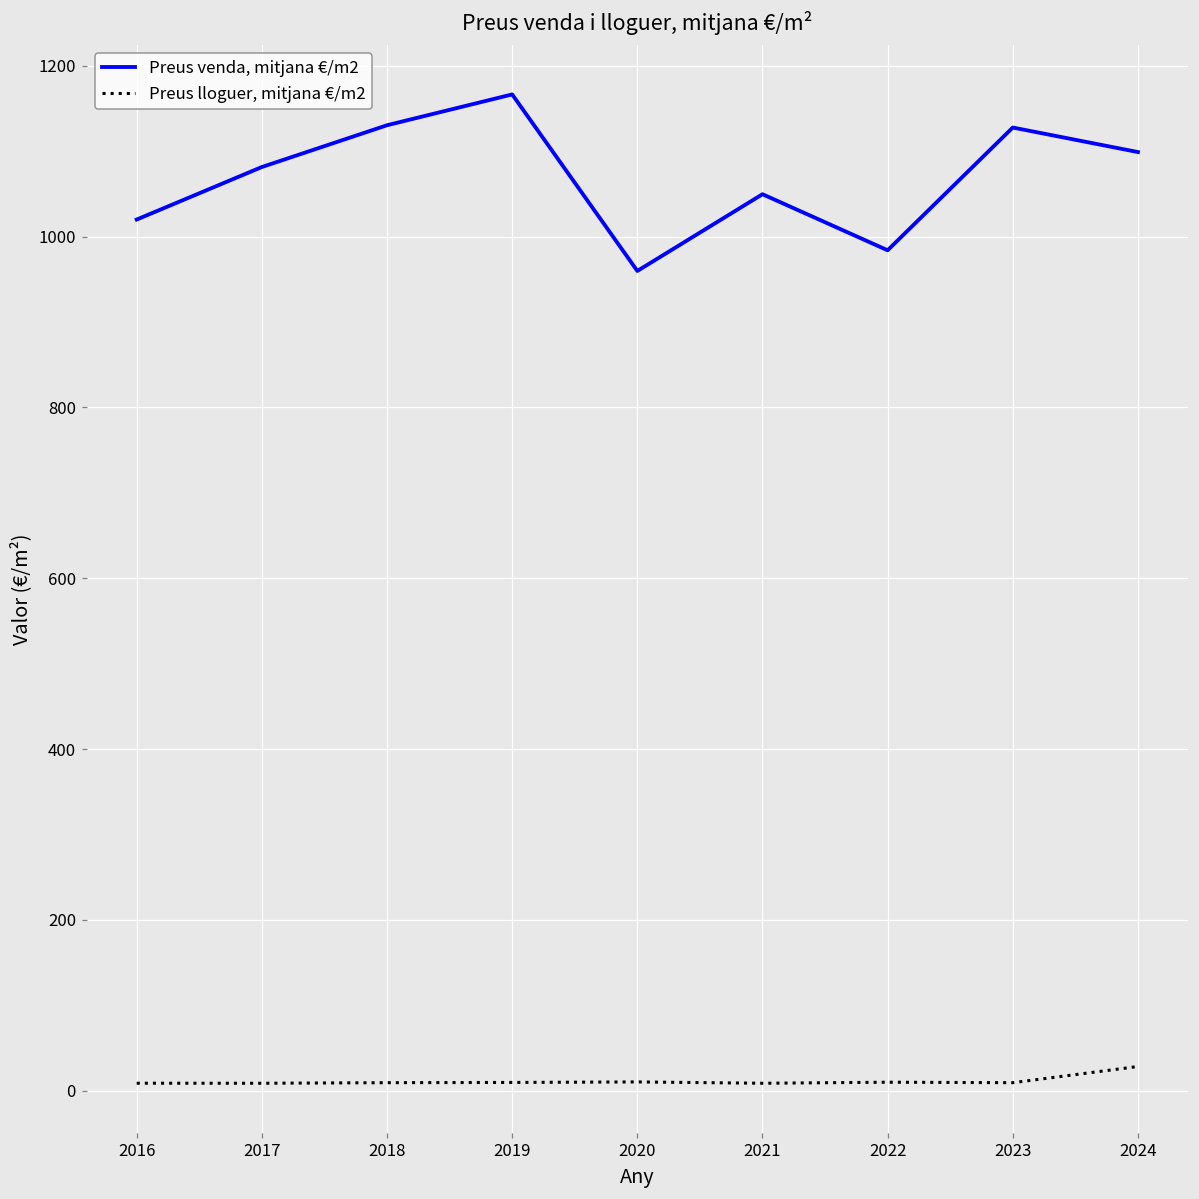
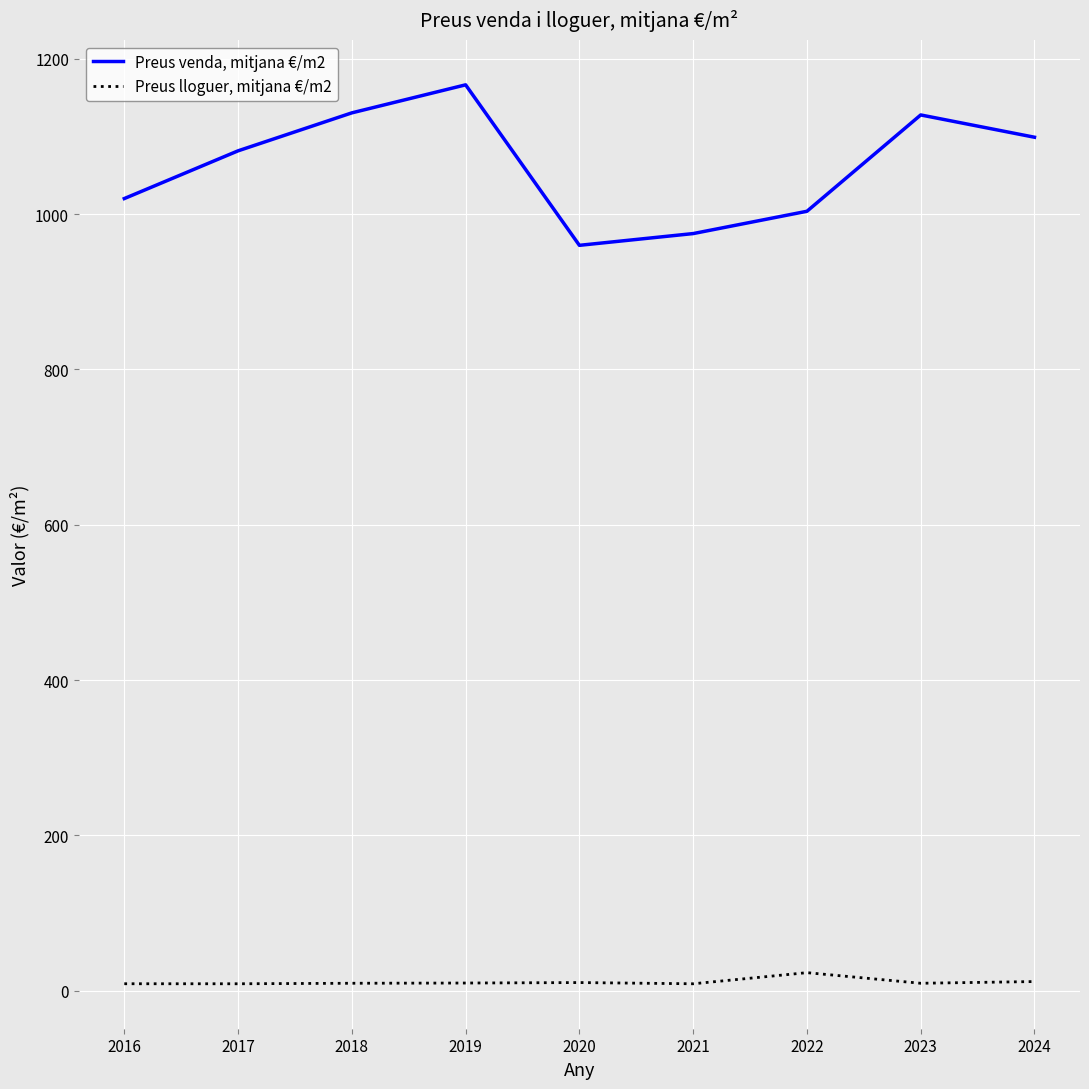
  {
    "Preus venda, mitjana €/m2": {
      "2016": 1020,
      "2017": 1080,
      "2018": 1130,
      "2019": 1170,
      "2020": 960,
-     "2021": 1050,
-     "2022": 980,
+     "2021": 970,
+     "2022": 1000,
      "2023": 1130,
      "2024": 1100
    },
    "Preus lloguer, mitjana €/m2": {
      "2016": 10,
      "2017": 10,
      "2018": 10,
      "2019": 10,
      "2020": 10,
      "2021": 10,
-     "2022": 10,
+     "2022": 20,
      "2023": 10,
-     "2024": 30
+     "2024": 10
    }
  }
